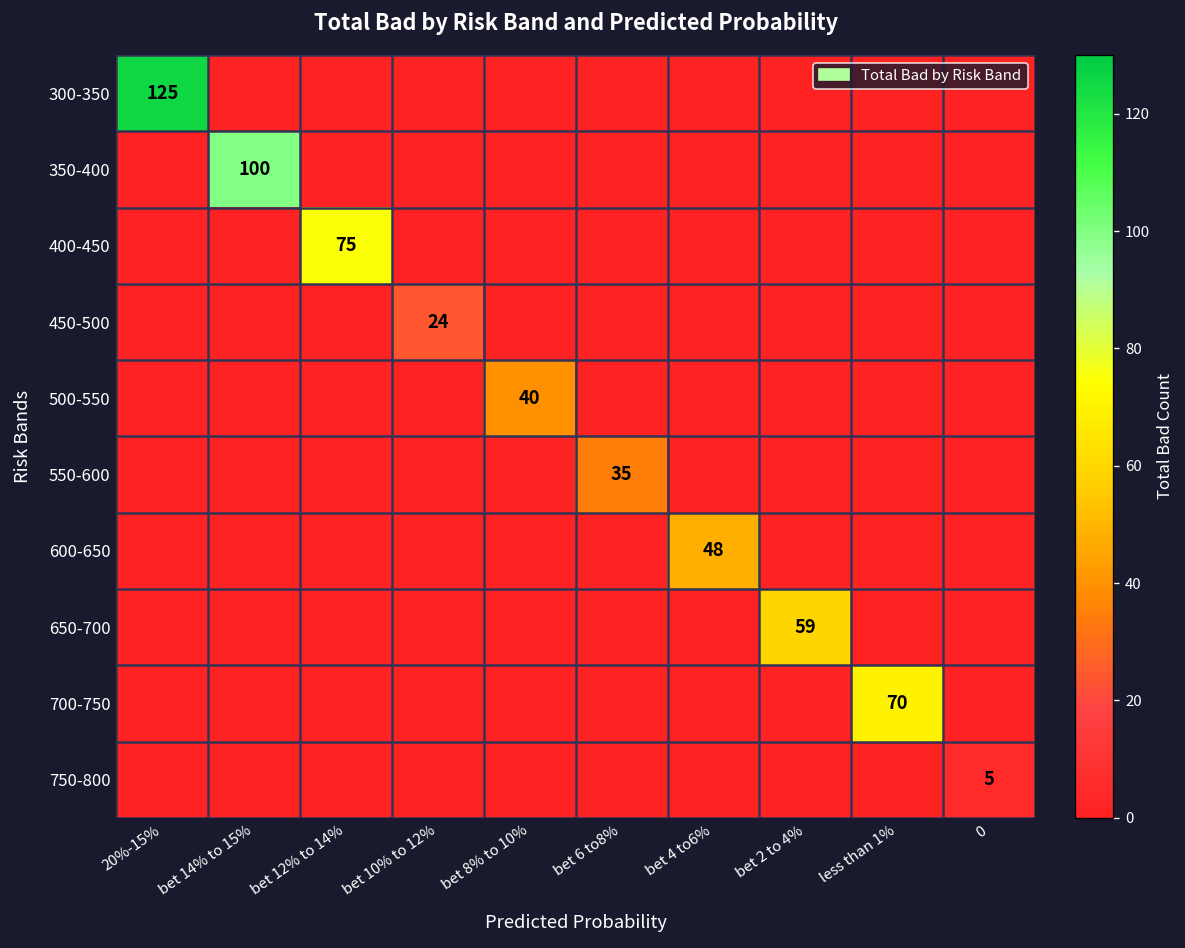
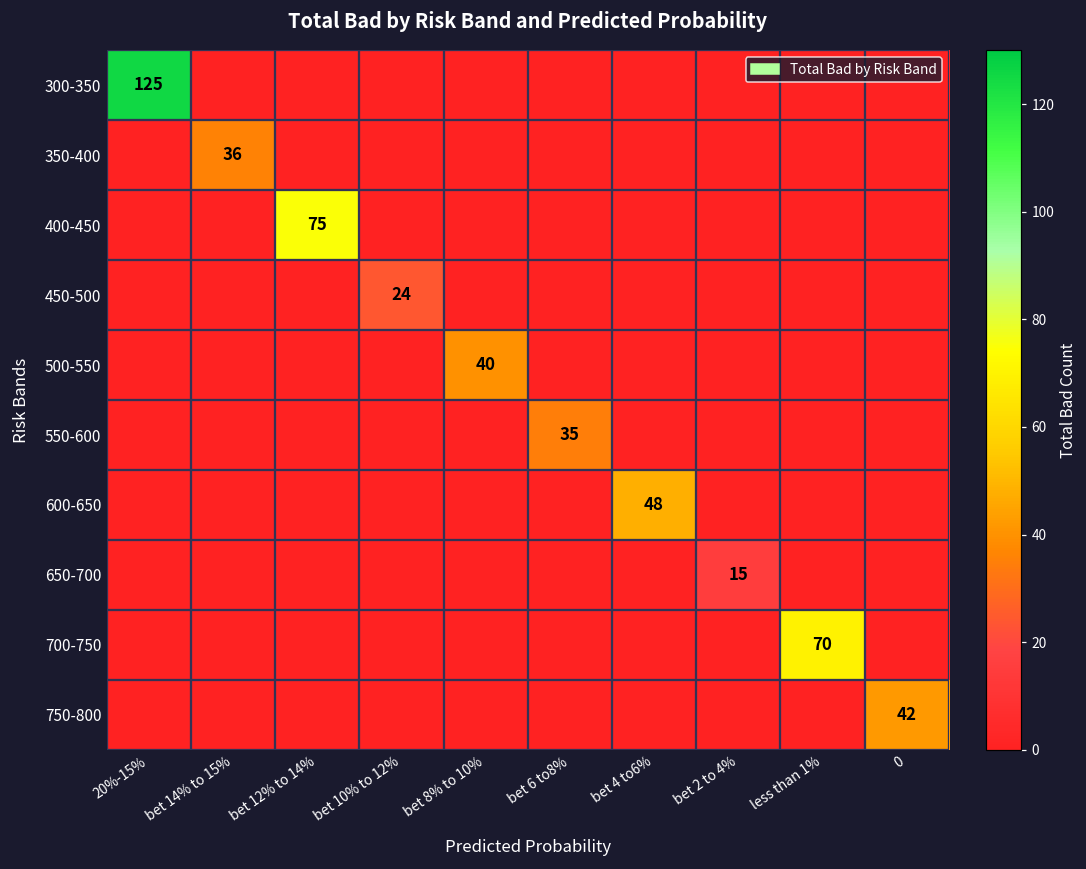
  {
    "300-350": {
      "20%-15%": 125
    },
    "350-400": {
-     "bet 14% to 15%": 100
+     "bet 14% to 15%": 36
    },
    "400-450": {
      "bet 12% to 14%": 75
    },
    "450-500": {
      "bet 10% to 12%": 24
    },
    "500-550": {
      "bet 8% to 10%": 40
    },
    "550-600": {
      "bet 6 to8%": 35
    },
    "600-650": {
      "bet 4 to6%": 48
    },
    "650-700": {
-     "bet 2 to 4%": 59
+     "bet 2 to 4%": 15
    },
    "700-750": {
      "less than 1%": 70
    },
    "750-800": {
-     "0": 5
+     "0": 42
    }
  }
